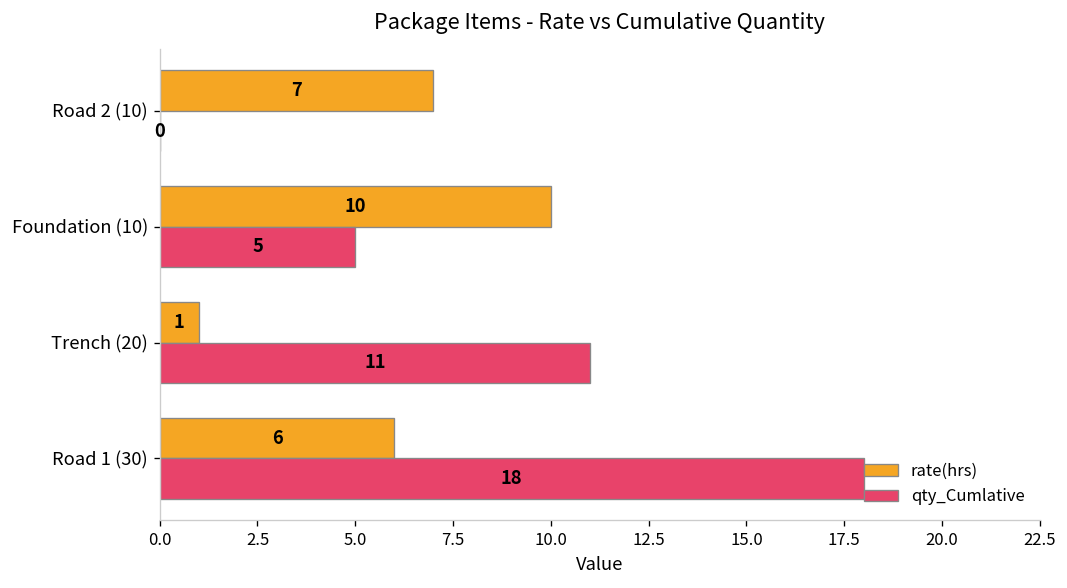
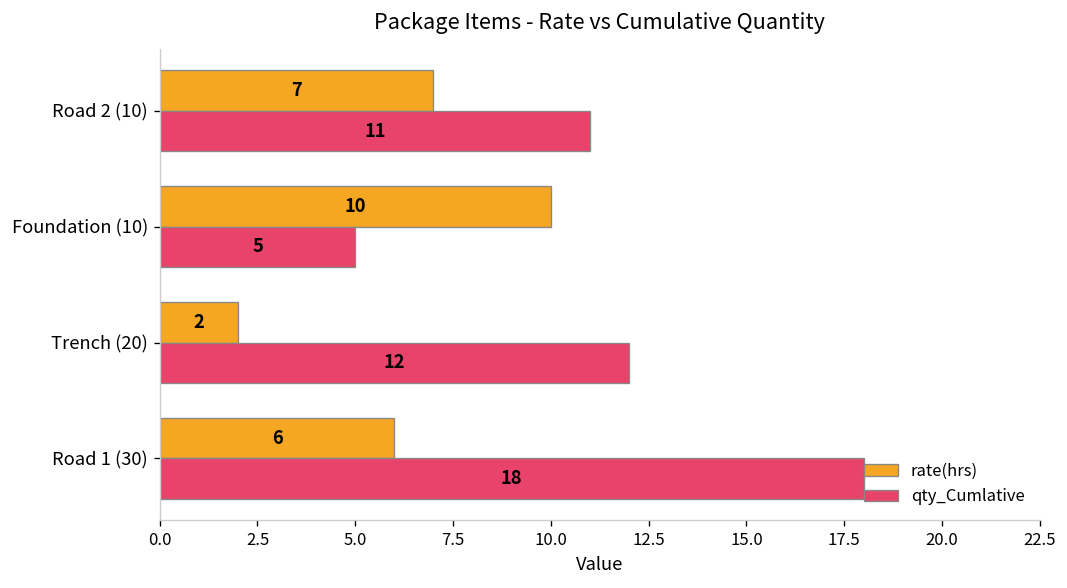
  {
    "rate(hrs)": {
      "Road 2 (10)": 7,
      "Foundation (10)": 10,
-     "Trench (20)": 1,
+     "Trench (20)": 2,
      "Road 1 (30)": 6
    },
    "qty_Cumlative": {
-     "Road 2 (10)": 0,
+     "Road 2 (10)": 11,
      "Foundation (10)": 5,
-     "Trench (20)": 11,
+     "Trench (20)": 12,
      "Road 1 (30)": 18
    }
  }
